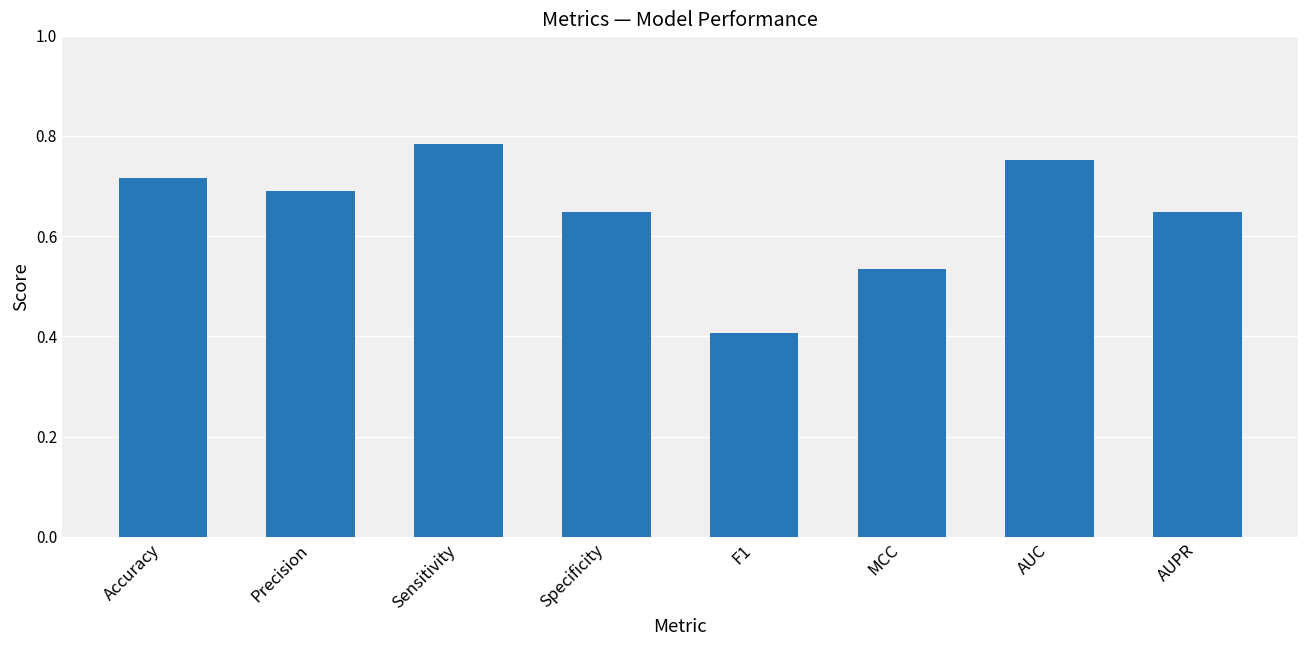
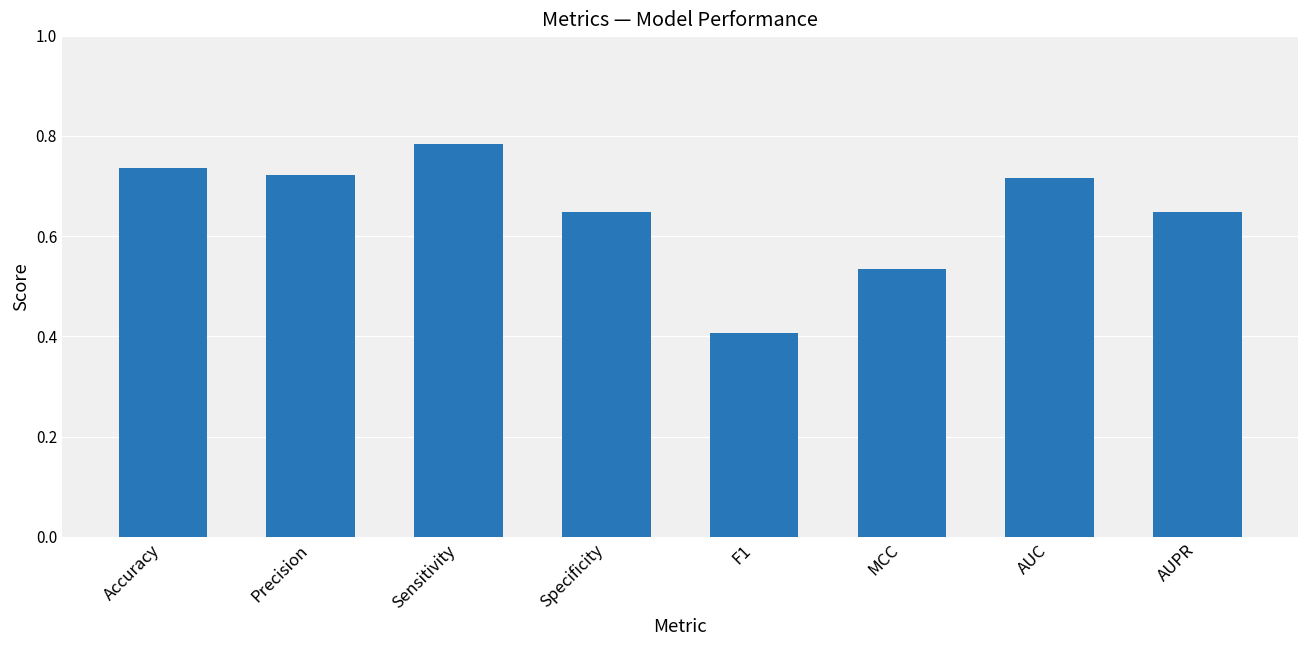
  {
-   "Accuracy": 0.72,
-   "Precision": 0.69,
+   "Accuracy": 0.74,
+   "Precision": 0.72,
    "Sensitivity": 0.78,
    "Specificity": 0.65,
    "F1": 0.41,
    "MCC": 0.53,
-   "AUC": 0.75,
+   "AUC": 0.72,
    "AUPR": 0.65
  }
